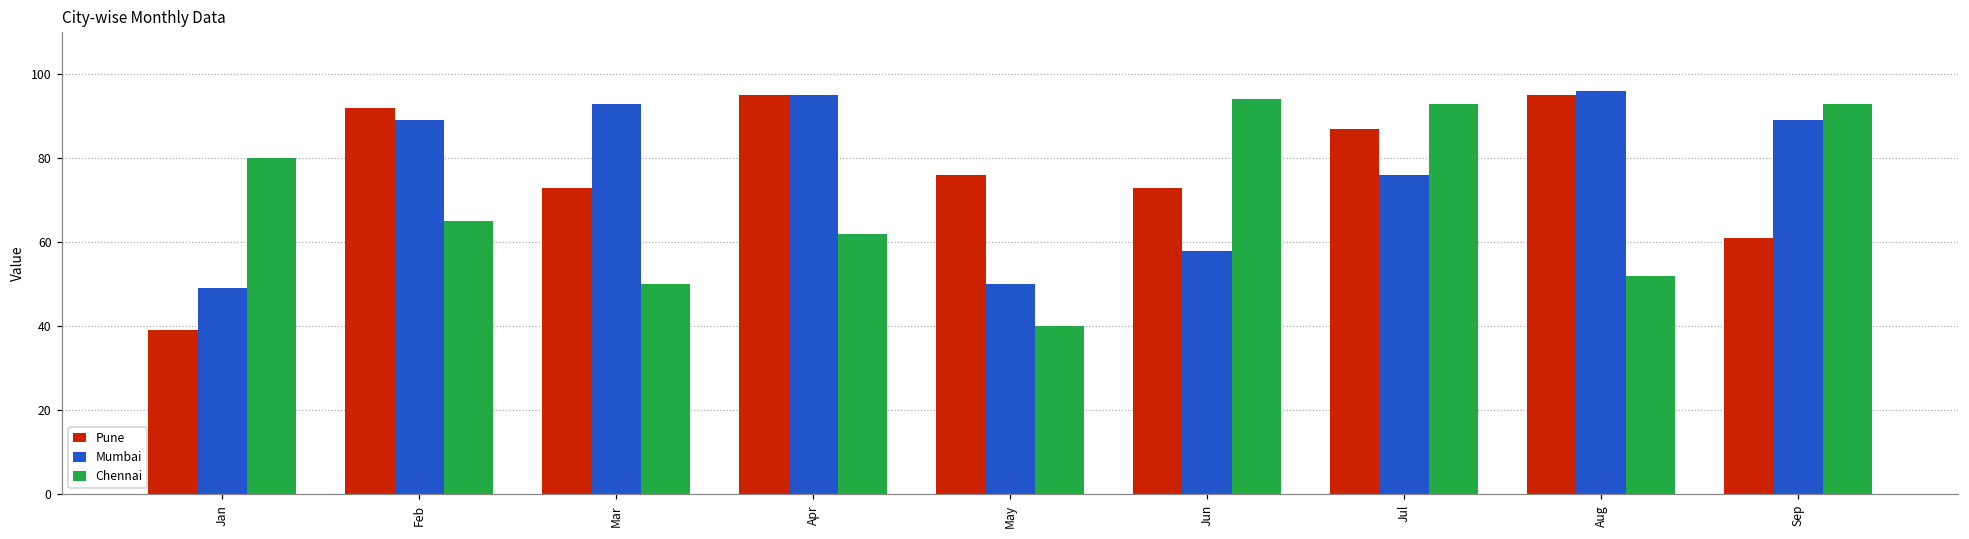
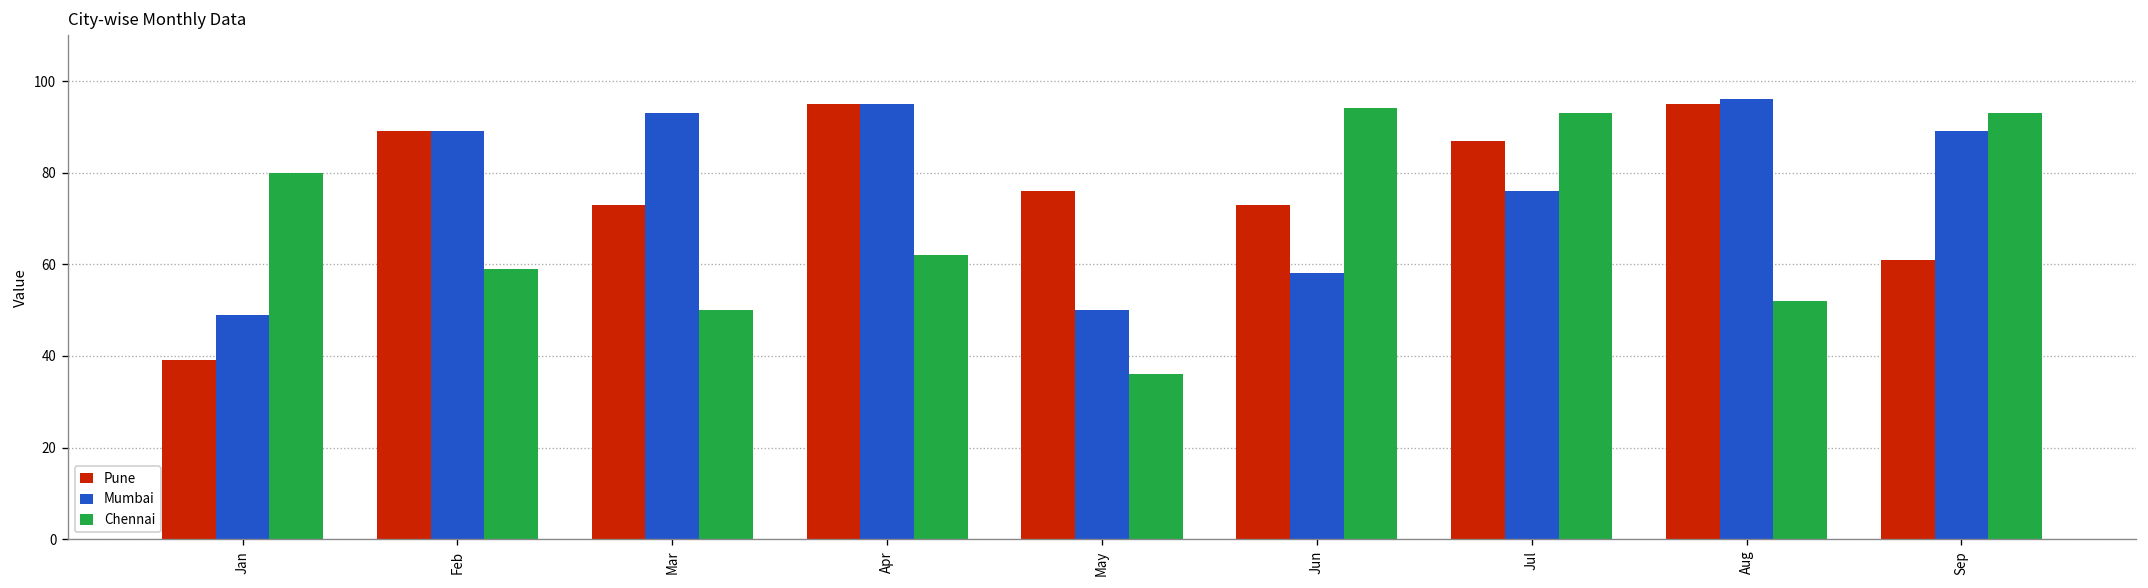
  {
    "Pune": {
      "Jan": 39,
-     "Feb": 92,
+     "Feb": 89,
      "Mar": 73,
      "Apr": 95,
      "May": 76,
      "Jun": 73,
      "Jul": 87,
      "Aug": 95,
      "Sep": 61
    },
    "Mumbai": {
      "Jan": 49,
      "Feb": 89,
      "Mar": 93,
      "Apr": 95,
      "May": 50,
      "Jun": 58,
      "Jul": 76,
      "Aug": 96,
      "Sep": 89
    },
    "Chennai": {
      "Jan": 80,
-     "Feb": 65,
+     "Feb": 59,
      "Mar": 50,
      "Apr": 62,
-     "May": 40,
+     "May": 36,
      "Jun": 94,
      "Jul": 93,
      "Aug": 52,
      "Sep": 93
    }
  }
